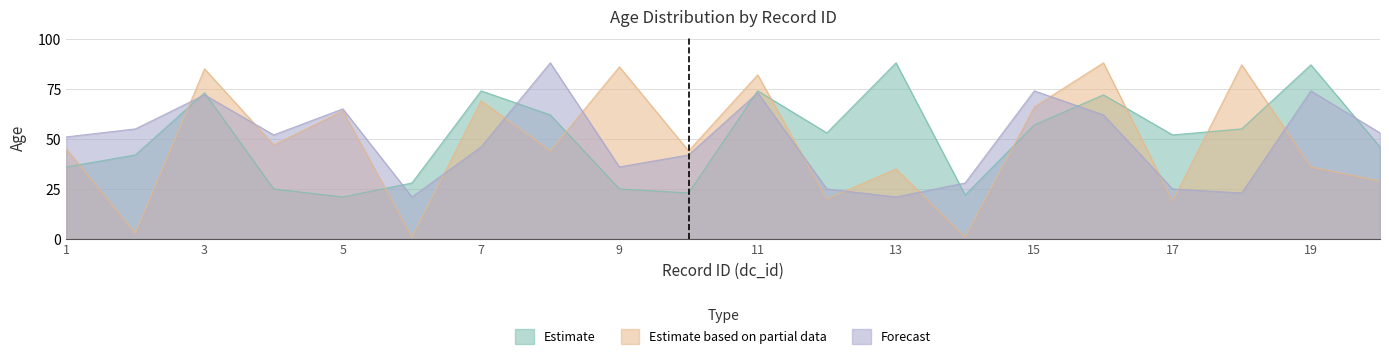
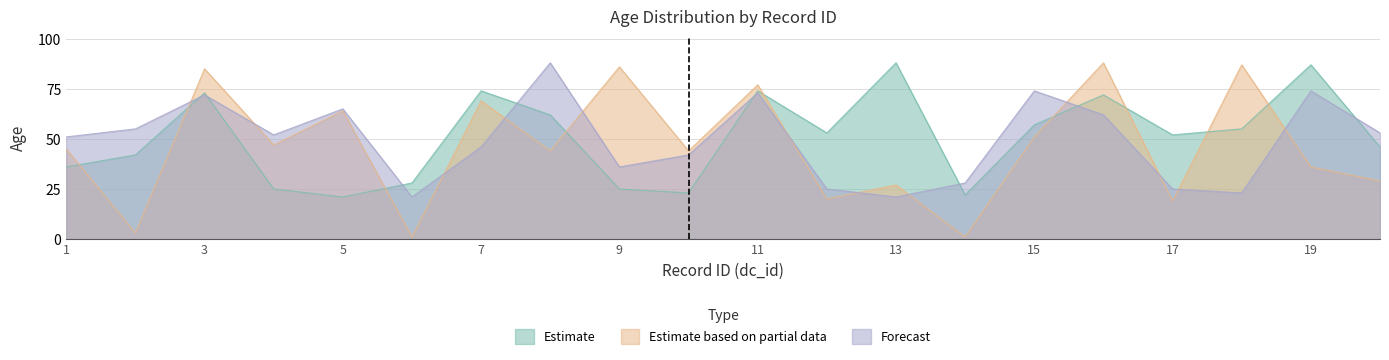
  {
    "Estimate based on partial data": {
      "1": 45,
      "3": 85,
      "7": 69,
      "9": 86,
-     "11": 82,
-     "13": 35,
-     "15": 66,
+     "11": 77,
+     "13": 27,
+     "15": 51,
      "17": 19,
      "19": 36
    }
  }
